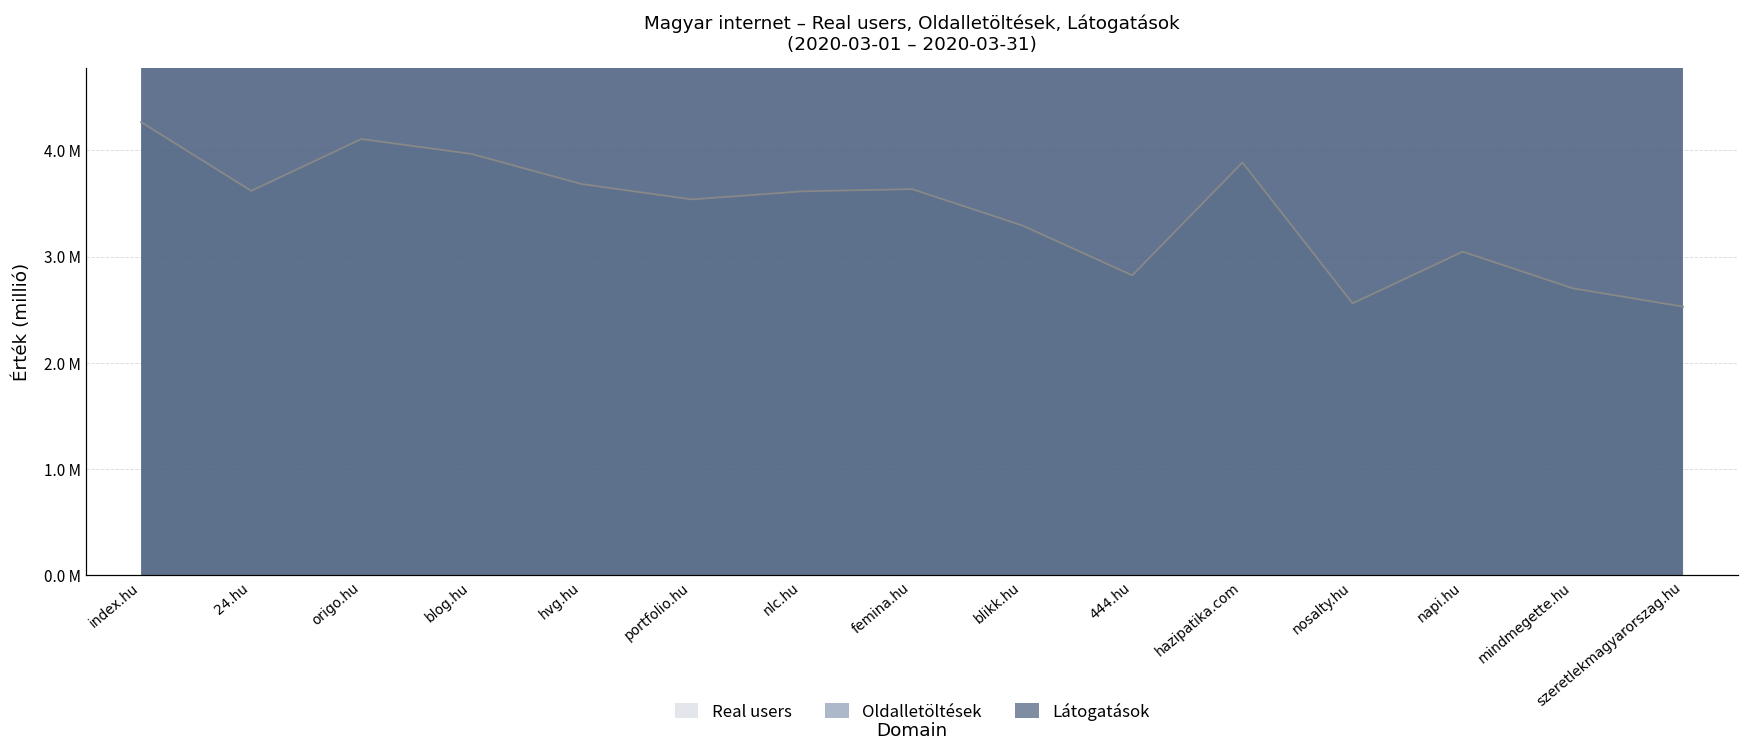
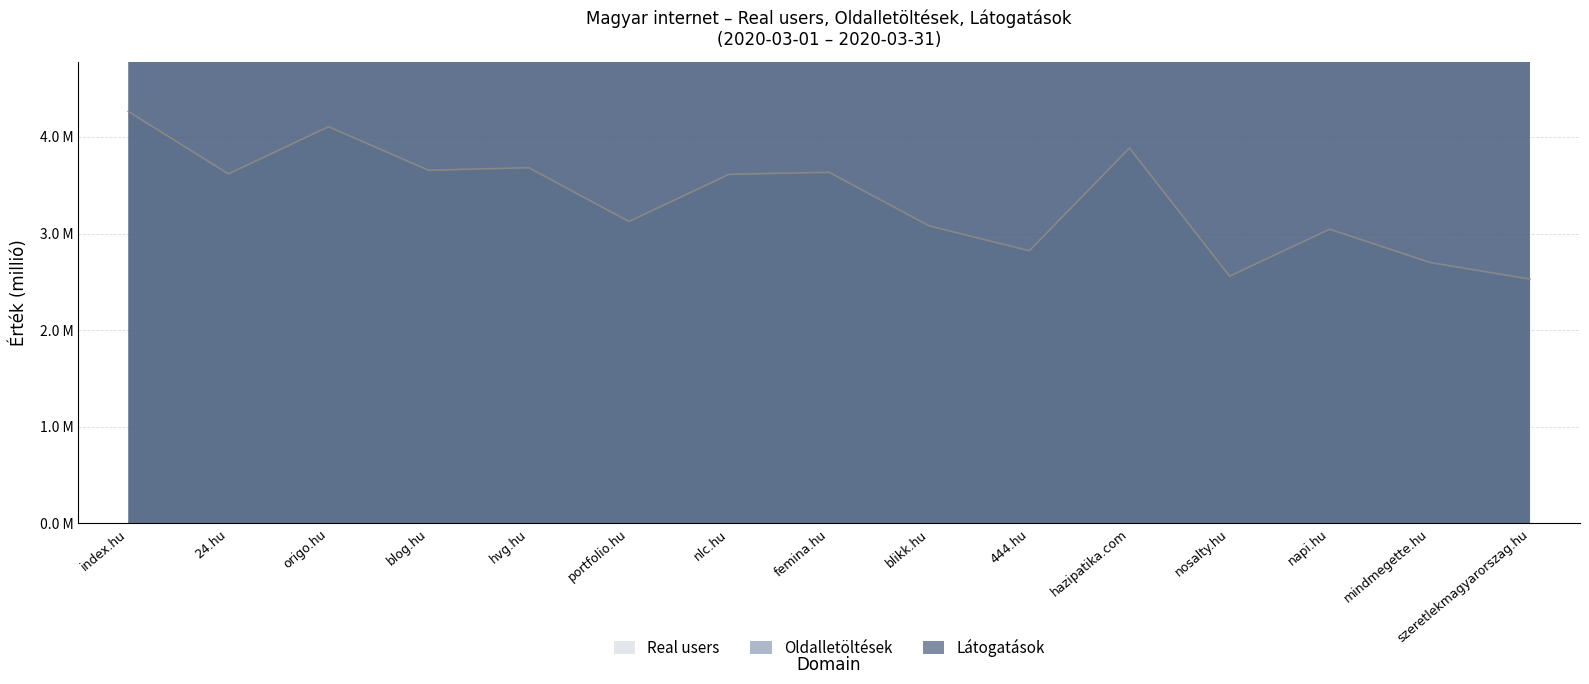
  {
    "Real users": {
      "index.hu": 4300000,
      "24.hu": 3600000,
      "origo.hu": 4100000,
-     "blog.hu": 4000000,
+     "blog.hu": 3700000,
      "hvg.hu": 3700000,
-     "portfolio.hu": 3500000,
+     "portfolio.hu": 3100000,
      "nlc.hu": 3600000,
      "femina.hu": 3600000,
-     "blikk.hu": 3300000,
+     "blikk.hu": 3100000,
      "444.hu": 2800000,
      "hazipatika.com": 3900000,
      "nosalty.hu": 2600000,
      "napi.hu": 3000000,
      "mindmegette.hu": 2700000,
      "szeretlekmagyarorszag.hu": 2500000
    }
  }
